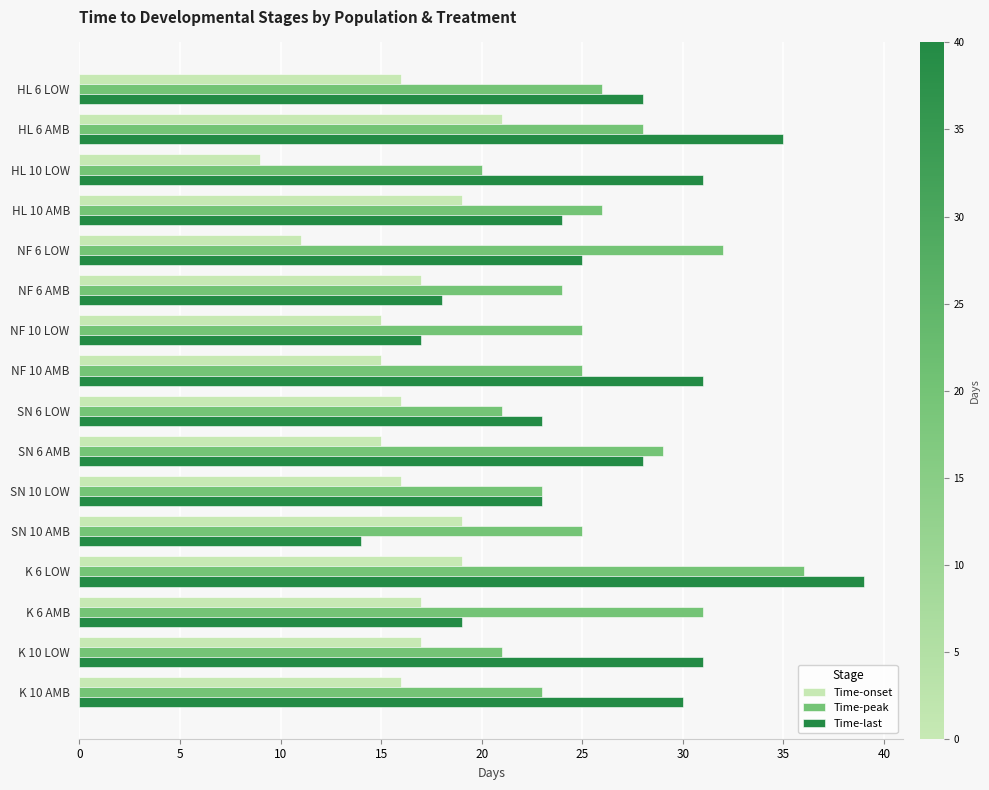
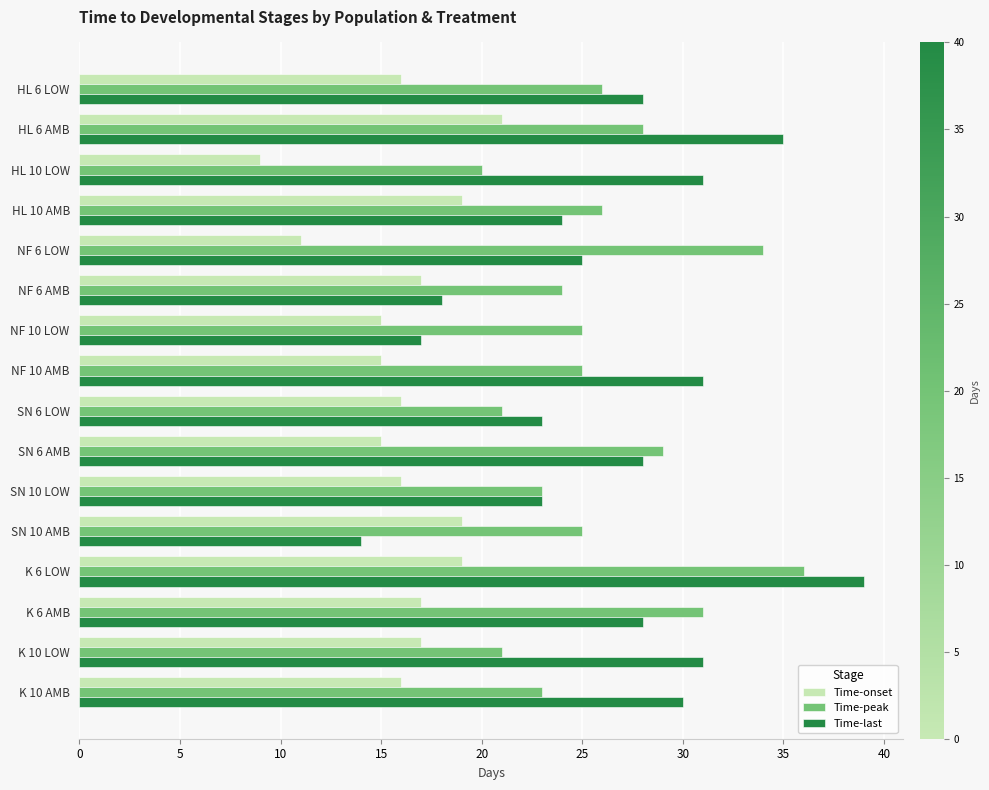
  {
    "Time-onset": {
      "HL 6 LOW": 16,
      "HL 6 AMB": 21,
      "HL 10 LOW": 9,
      "HL 10 AMB": 19,
      "NF 6 LOW": 11,
      "NF 6 AMB": 17,
      "NF 10 LOW": 15,
      "NF 10 AMB": 15,
      "SN 6 LOW": 16,
      "SN 6 AMB": 15,
      "SN 10 LOW": 16,
      "SN 10 AMB": 19,
      "K 6 LOW": 19,
      "K 6 AMB": 17,
      "K 10 LOW": 17,
      "K 10 AMB": 16
    },
    "Time-peak": {
      "HL 6 LOW": 26,
      "HL 6 AMB": 28,
      "HL 10 LOW": 20,
      "HL 10 AMB": 26,
-     "NF 6 LOW": 32,
+     "NF 6 LOW": 34,
      "NF 6 AMB": 24,
      "NF 10 LOW": 25,
      "NF 10 AMB": 25,
      "SN 6 LOW": 21,
      "SN 6 AMB": 29,
      "SN 10 LOW": 23,
      "SN 10 AMB": 25,
      "K 6 LOW": 36,
      "K 6 AMB": 31,
      "K 10 LOW": 21,
      "K 10 AMB": 23
    },
    "Time-last": {
      "HL 6 LOW": 28,
      "HL 6 AMB": 35,
      "HL 10 LOW": 31,
      "HL 10 AMB": 24,
      "NF 6 LOW": 25,
      "NF 6 AMB": 18,
      "NF 10 LOW": 17,
      "NF 10 AMB": 31,
      "SN 6 LOW": 23,
      "SN 6 AMB": 28,
      "SN 10 LOW": 23,
      "SN 10 AMB": 14,
      "K 6 LOW": 39,
-     "K 6 AMB": 19,
+     "K 6 AMB": 28,
      "K 10 LOW": 31,
      "K 10 AMB": 30
    }
  }
